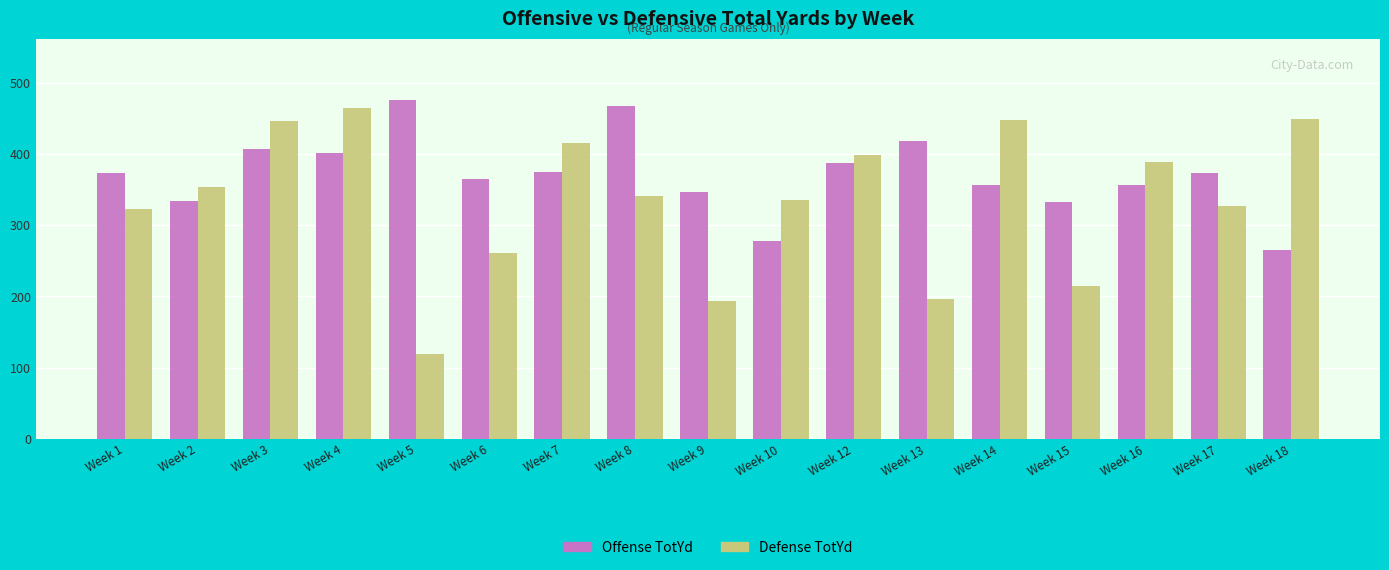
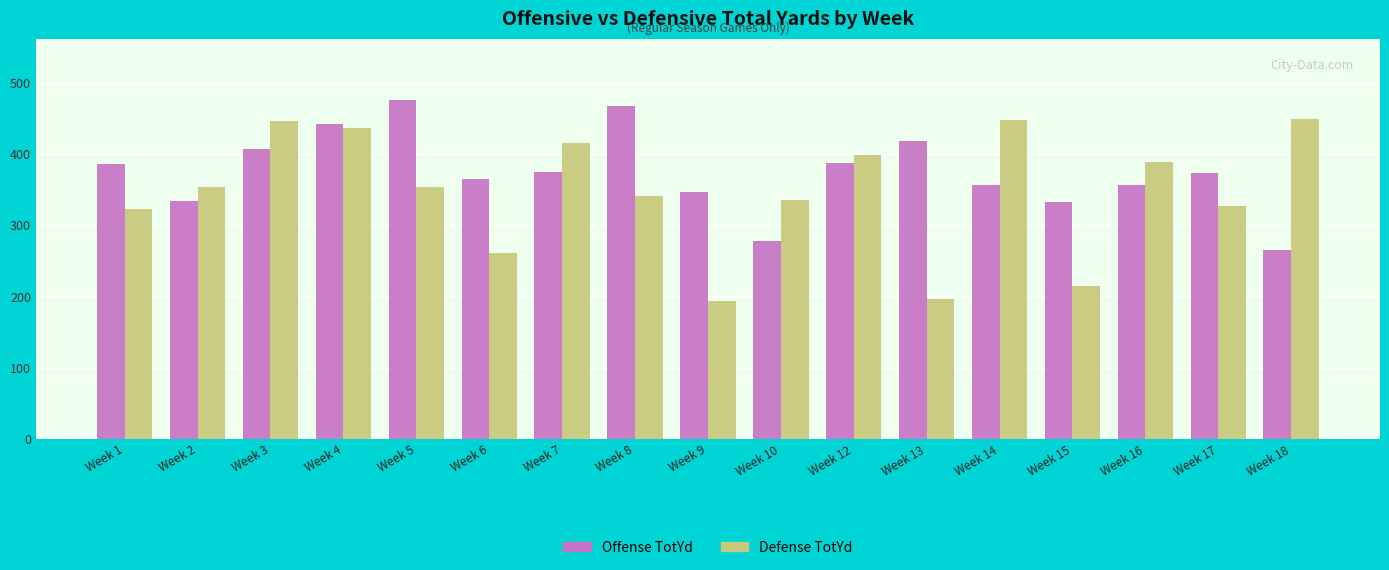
  {
    "Offense TotYd": {
-     "Week 1": 370,
+     "Week 1": 390,
      "Week 2": 330,
      "Week 3": 410,
-     "Week 4": 400,
+     "Week 4": 440,
      "Week 5": 480,
      "Week 6": 370,
      "Week 7": 370,
      "Week 8": 470,
      "Week 9": 350,
      "Week 10": 280,
      "Week 12": 390,
      "Week 13": 420,
      "Week 14": 360,
      "Week 15": 330,
      "Week 16": 360,
      "Week 17": 370,
      "Week 18": 270
    },
    "Defense TotYd": {
      "Week 1": 320,
      "Week 2": 350,
      "Week 3": 450,
-     "Week 4": 470,
-     "Week 5": 120,
+     "Week 4": 440,
+     "Week 5": 350,
      "Week 6": 260,
      "Week 7": 420,
      "Week 8": 340,
      "Week 9": 190,
      "Week 10": 340,
      "Week 12": 400,
      "Week 13": 200,
      "Week 14": 450,
      "Week 15": 210,
      "Week 16": 390,
      "Week 17": 330,
      "Week 18": 450
    }
  }
